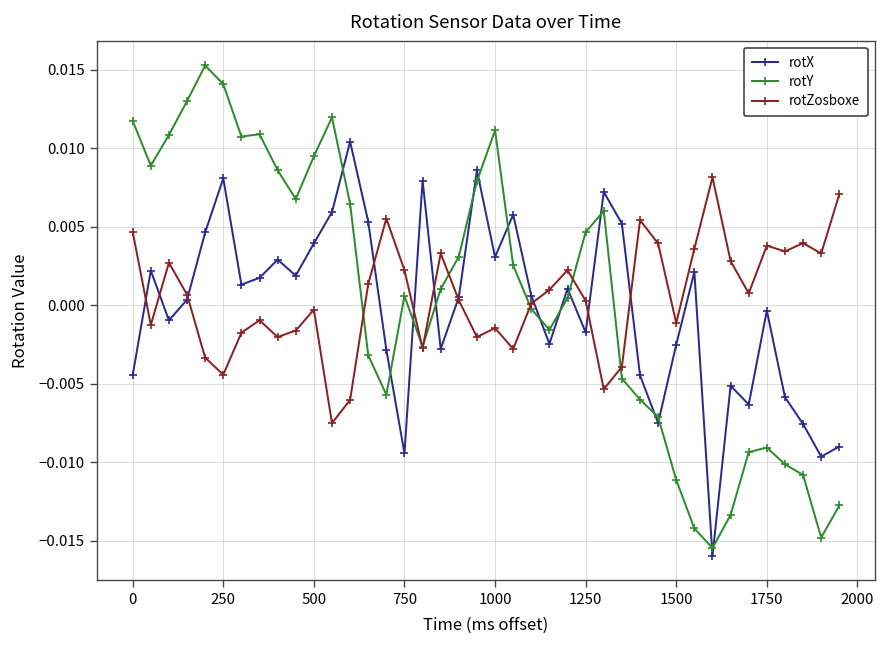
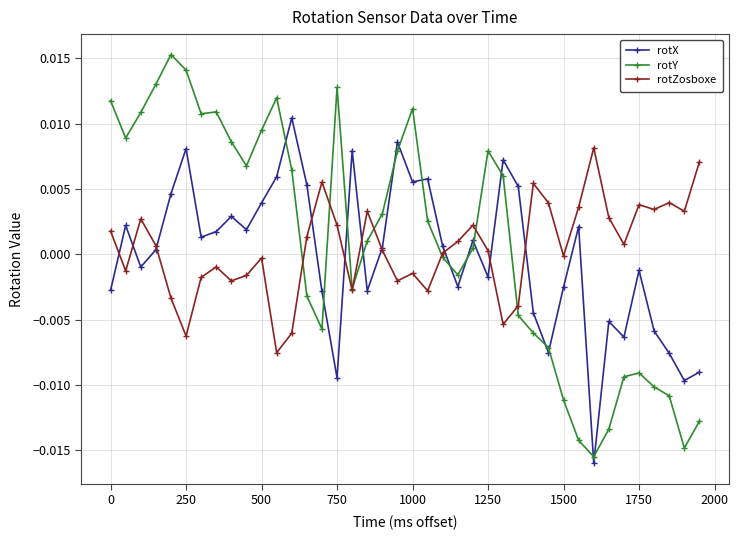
  {
    "rotX": {
-     "0": -0.0045,
+     "0": -0.0027,
      "250": 0.0081,
      "500": 0.0039,
      "750": -0.0094,
-     "1000": 0.0031,
+     "1000": 0.0055,
      "1250": -0.0017,
      "1500": -0.0025,
-     "1750": -0.0003
+     "1750": -0.0012
    },
    "rotY": {
      "0": 0.0118,
      "250": 0.0141,
      "500": 0.0095,
-     "750": 0.0006,
+     "750": 0.0128,
      "1000": 0.0111,
-     "1250": 0.0047,
+     "1250": 0.0079,
      "1500": -0.0111,
      "1750": -0.0091
    },
    "rotZosboxe": {
-     "0": 0.0047,
-     "250": -0.0044,
+     "0": 0.0018,
+     "250": -0.0062,
      "500": -0.0003,
      "750": 0.0022,
      "1000": -0.0015,
      "1250": 0.0003,
-     "1500": -0.0011,
+     "1500": -0.0001,
      "1750": 0.0038
    }
  }
